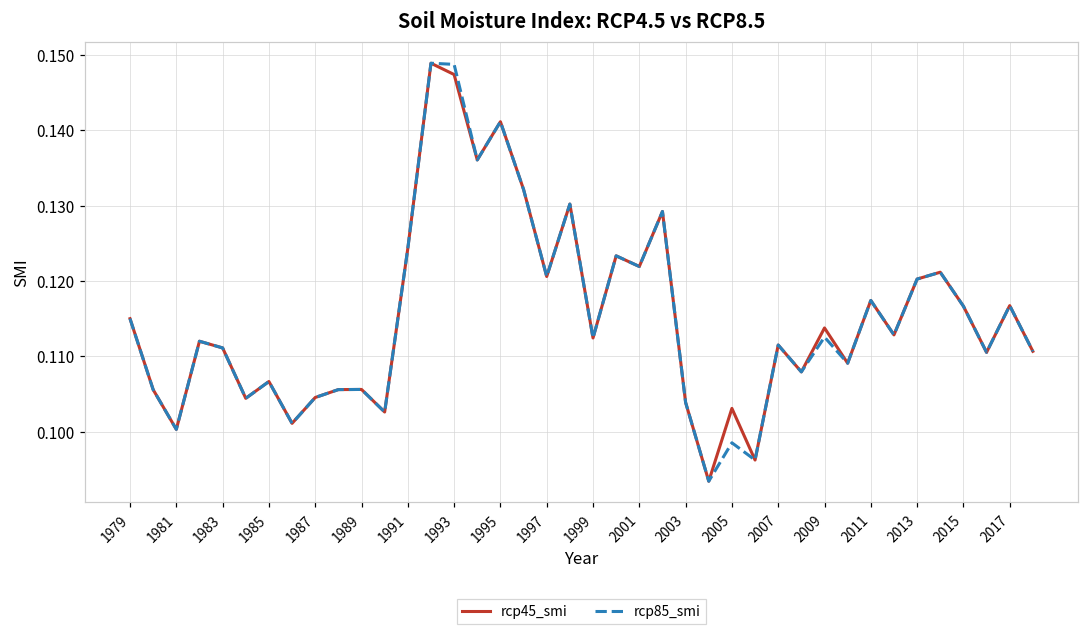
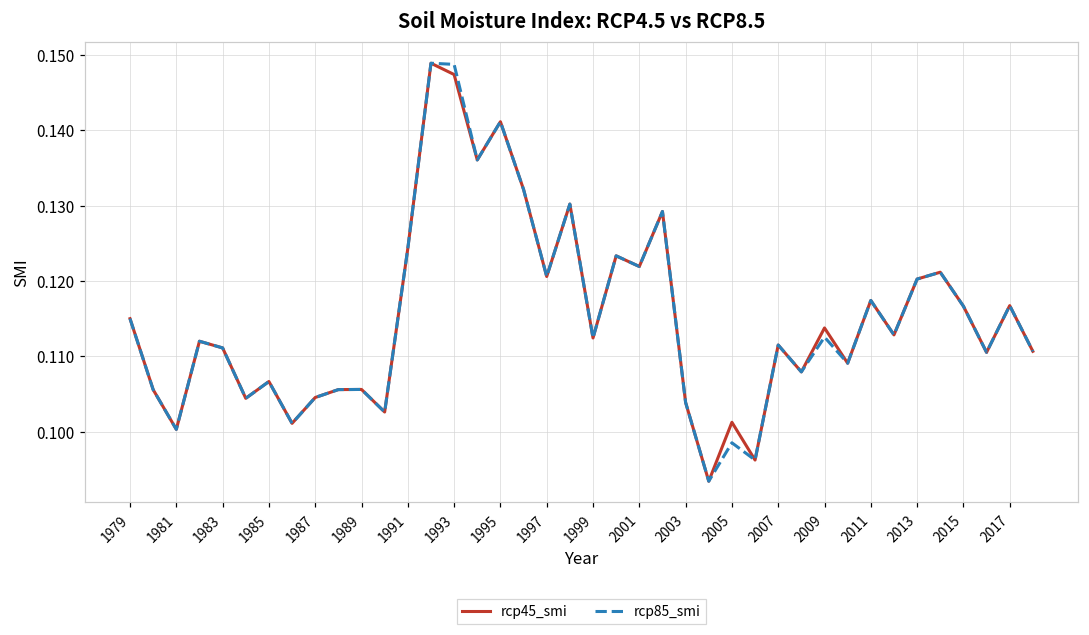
  {
    "rcp45_smi": {
      "1993": 0.147,
-     "2005": 0.103,
+     "2005": 0.101,
      "2009": 0.114
    },
    "rcp85_smi": {
      "1993": 0.149,
      "2005": 0.099,
      "2009": 0.113
    }
  }
